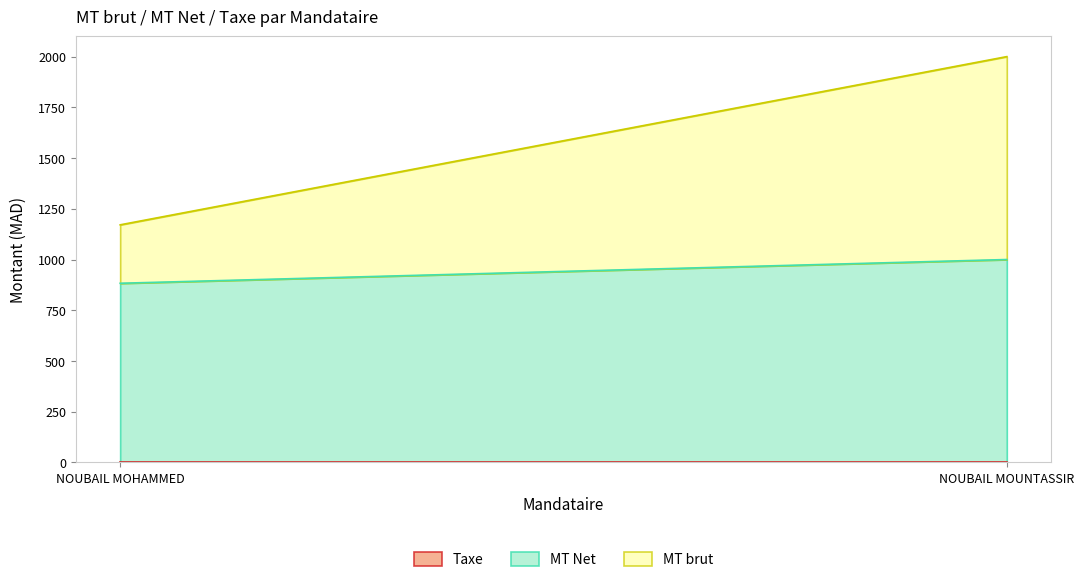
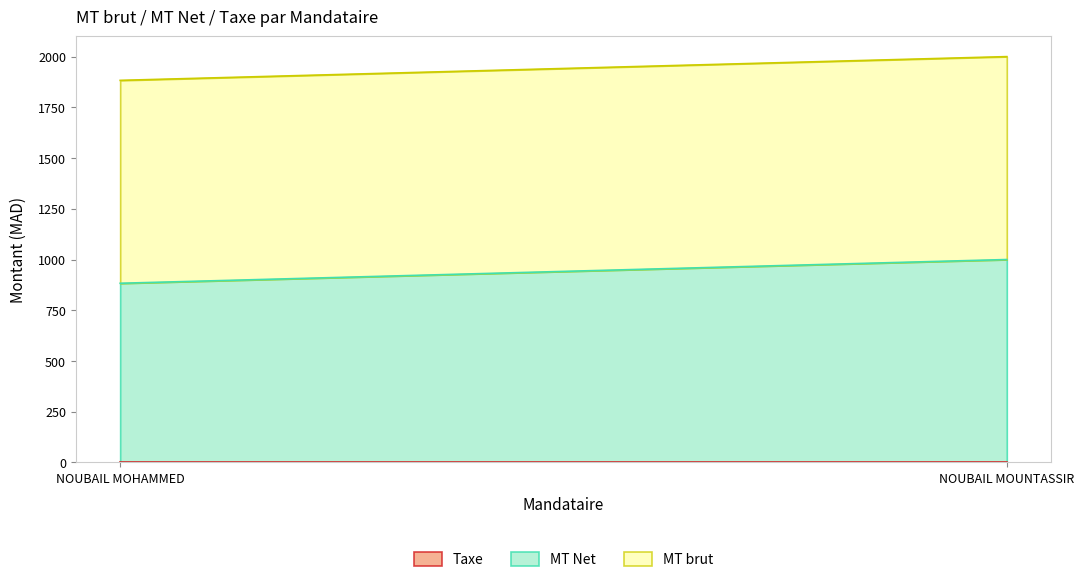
  {
    "Taxe": {
      "NOUBAIL MOHAMMED": 0,
      "NOUBAIL MOUNTASSIR": 0
    },
    "MT Net": {
      "NOUBAIL MOHAMMED": 880,
      "NOUBAIL MOUNTASSIR": 1000
    },
    "MT brut": {
-     "NOUBAIL MOHAMMED": 290,
+     "NOUBAIL MOHAMMED": 1000,
      "NOUBAIL MOUNTASSIR": 1000
    }
  }
